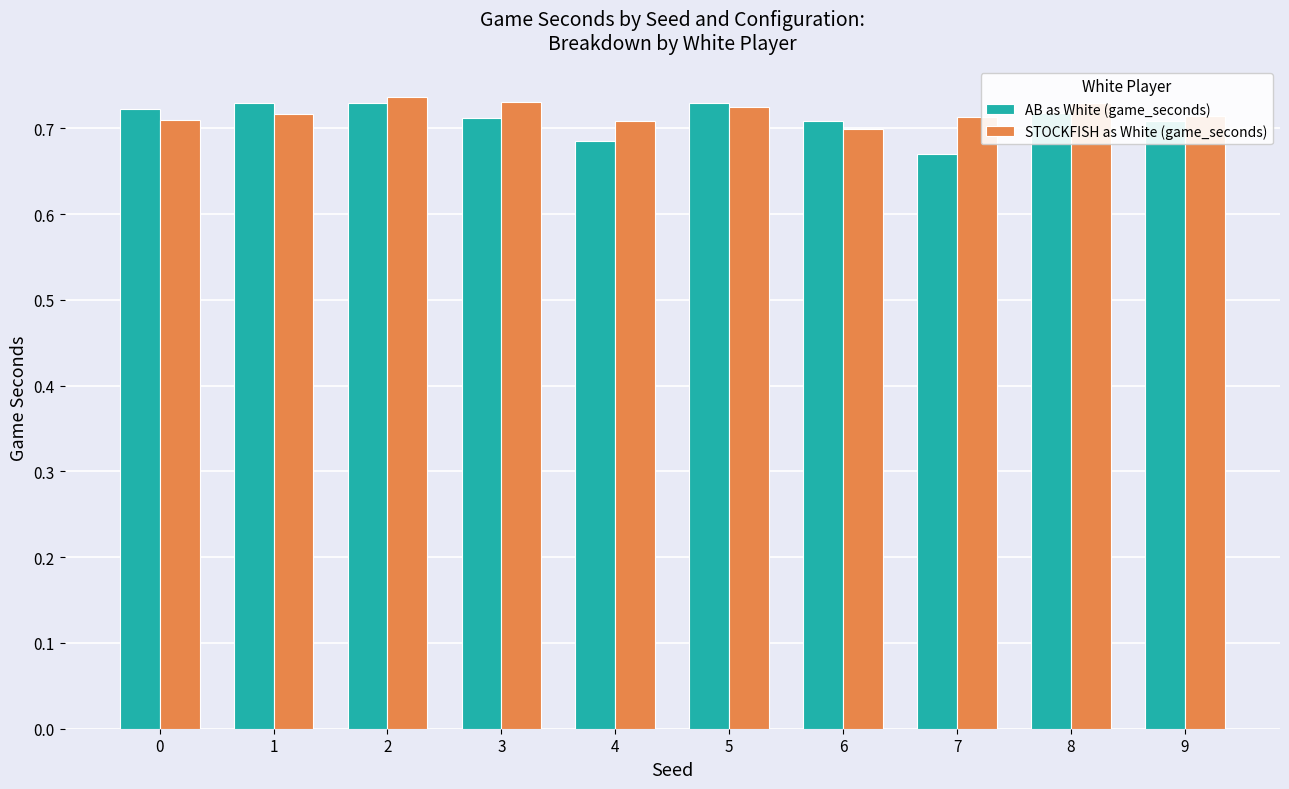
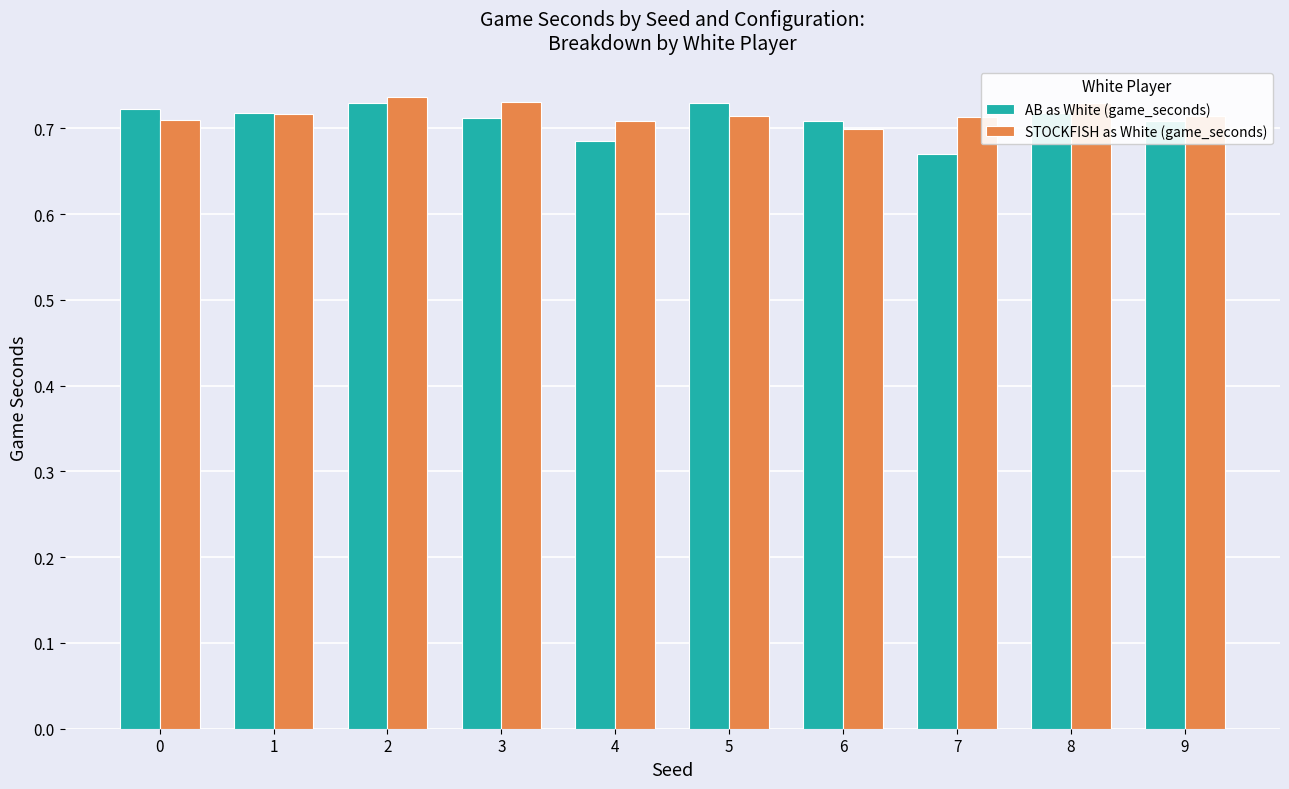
  {
    "AB as White (game_seconds)": {
      "0": 0.72,
-     "1": 0.73,
+     "1": 0.72,
      "2": 0.73,
      "3": 0.71,
      "4": 0.69,
      "5": 0.73,
      "6": 0.71,
      "7": 0.67
    },
    "STOCKFISH as White (game_seconds)": {
      "0": 0.71,
      "1": 0.72,
      "2": 0.74,
      "3": 0.73,
      "4": 0.71,
-     "5": 0.73,
+     "5": 0.71,
      "6": 0.70,
      "7": 0.71
    }
  }
